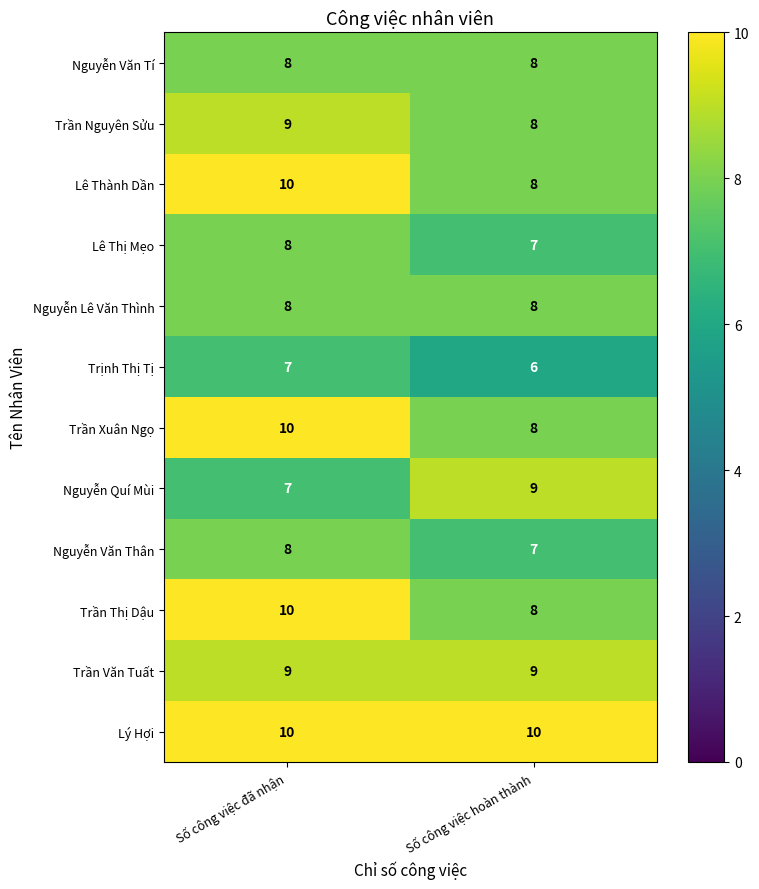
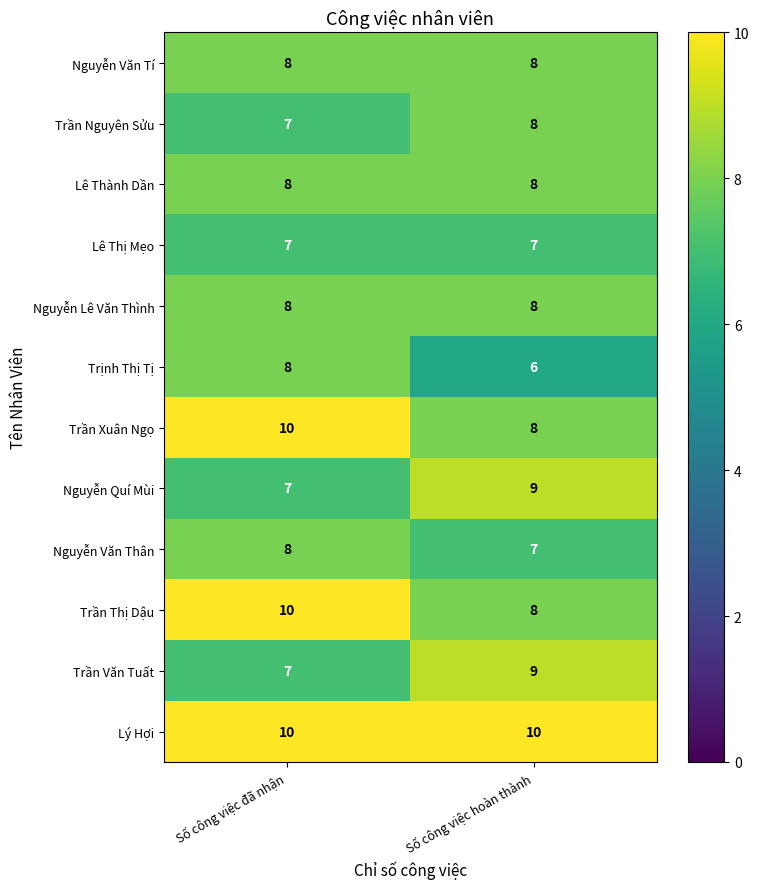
  {
    "Nguyễn Văn Tí": {
      "Số công việc đã nhận": 8,
      "Số công việc hoàn thành": 8
    },
    "Trần Nguyên Sửu": {
-     "Số công việc đã nhận": 9,
+     "Số công việc đã nhận": 7,
      "Số công việc hoàn thành": 8
    },
    "Lê Thành Dần": {
-     "Số công việc đã nhận": 10,
+     "Số công việc đã nhận": 8,
      "Số công việc hoàn thành": 8
    },
    "Lê Thị Mẹo": {
-     "Số công việc đã nhận": 8,
+     "Số công việc đã nhận": 7,
      "Số công việc hoàn thành": 7
    },
    "Nguyễn Lê Văn Thình": {
      "Số công việc đã nhận": 8,
      "Số công việc hoàn thành": 8
    },
    "Trịnh Thị Tị": {
-     "Số công việc đã nhận": 7,
+     "Số công việc đã nhận": 8,
      "Số công việc hoàn thành": 6
    },
    "Trần Xuân Ngọ": {
      "Số công việc đã nhận": 10,
      "Số công việc hoàn thành": 8
    },
    "Nguyễn Quí Mùi": {
      "Số công việc đã nhận": 7,
      "Số công việc hoàn thành": 9
    },
    "Nguyễn Văn Thân": {
      "Số công việc đã nhận": 8,
      "Số công việc hoàn thành": 7
    },
    "Trần Thị Dậu": {
      "Số công việc đã nhận": 10,
      "Số công việc hoàn thành": 8
    },
    "Trần Văn Tuất": {
-     "Số công việc đã nhận": 9,
+     "Số công việc đã nhận": 7,
      "Số công việc hoàn thành": 9
    },
    "Lý Hợi": {
      "Số công việc đã nhận": 10,
      "Số công việc hoàn thành": 10
    }
  }
